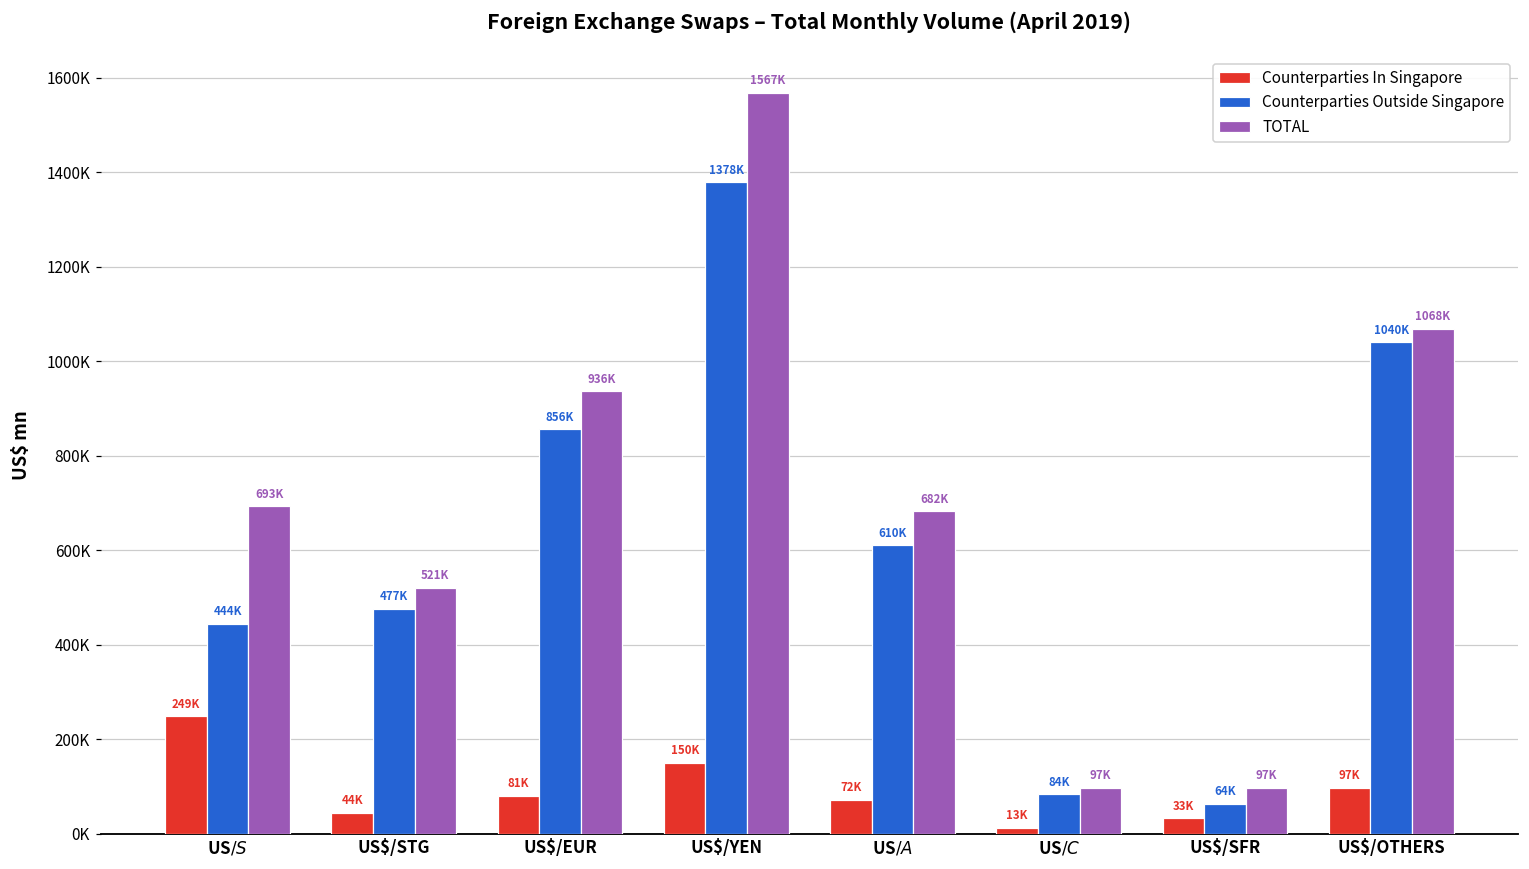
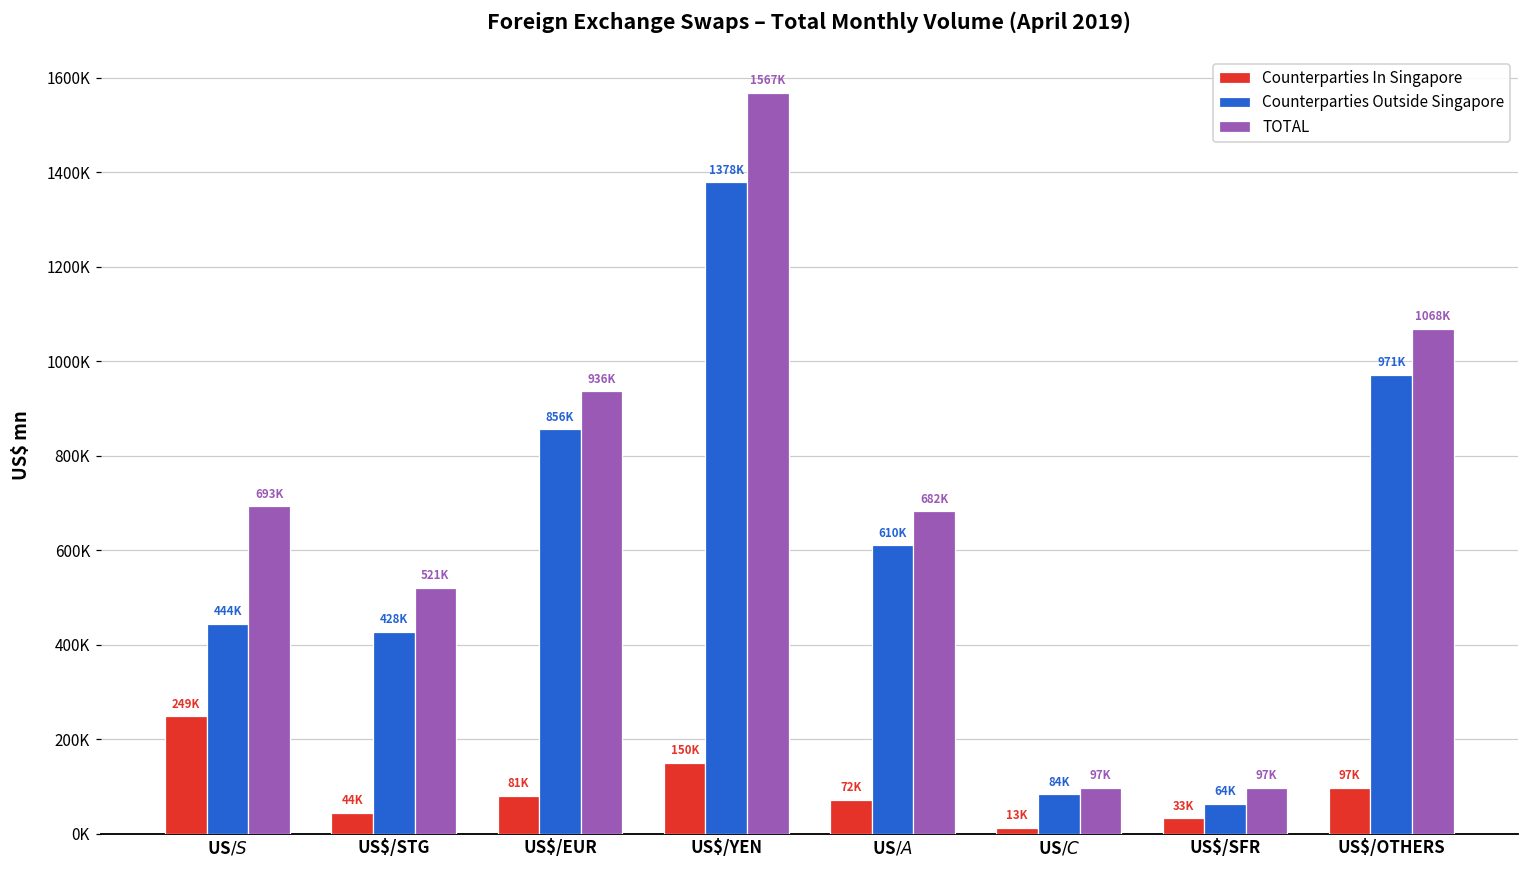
  {
    "Counterparties Outside Singapore": {
-     "US$/STG": "477K",
+     "US$/STG": "428K",
      "US$/EUR": "856K",
      "US$/YEN": "1378K",
      "US$/SFR": "64K",
-     "US$/OTHERS": "1040K"
+     "US$/OTHERS": "971K"
    }
  }
